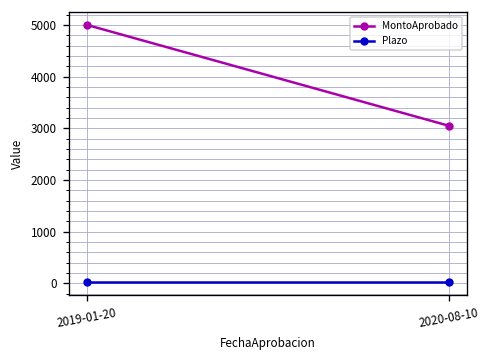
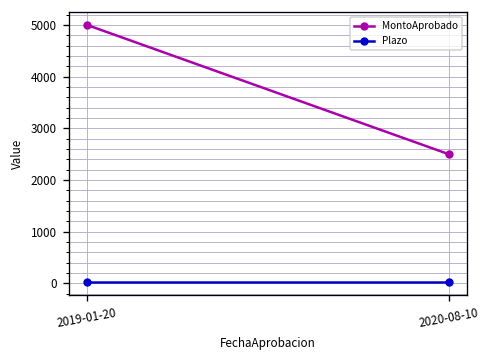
  {
    "MontoAprobado": {
      "2019-01-20": 5000,
-     "2020-08-10": 3100
+     "2020-08-10": 2500
    },
    "Plazo": {
      "2019-01-20": 0,
      "2020-08-10": 0
    }
  }
